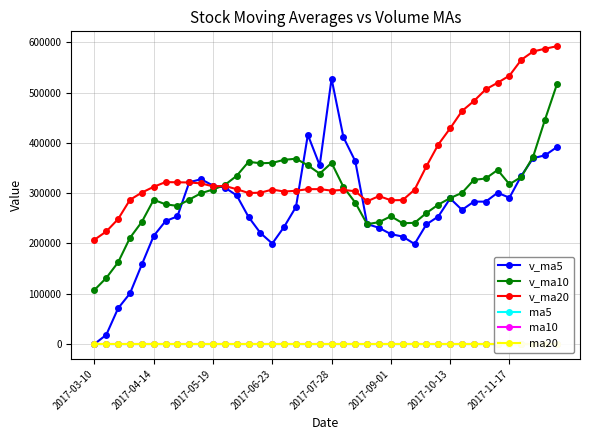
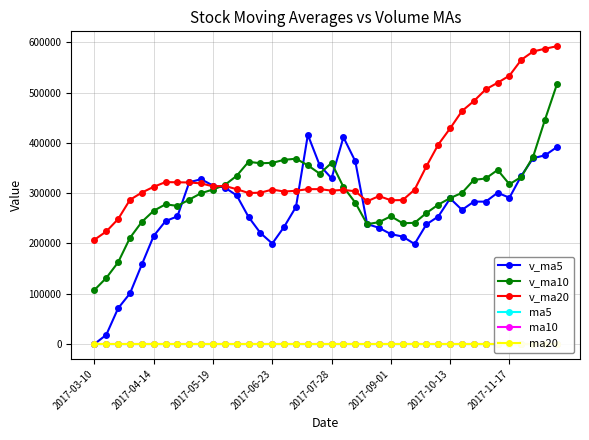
  {
    "v_ma5": {
      "2017-04-14": 220000,
      "2017-06-23": 200000,
-     "2017-07-28": 530000,
+     "2017-07-28": 330000,
      "2017-09-01": 220000,
      "2017-11-17": 290000
    },
    "v_ma10": {
      "2017-03-10": 110000,
-     "2017-04-14": 290000,
+     "2017-04-14": 270000,
      "2017-05-19": 310000,
      "2017-06-23": 360000,
      "2017-07-28": 360000,
      "2017-09-01": 250000,
      "2017-11-17": 320000
    },
    "v_ma20": {
      "2017-03-10": 210000,
      "2017-04-14": 310000,
      "2017-06-23": 310000,
      "2017-07-28": 310000,
      "2017-09-01": 290000,
      "2017-10-13": 430000,
      "2017-11-17": 530000
    },
    "ma20": {
      "2017-04-14": 0,
      "2017-05-19": 0,
      "2017-06-23": 0,
      "2017-07-28": 0,
      "2017-09-01": 0,
      "2017-10-13": 0
    }
  }
